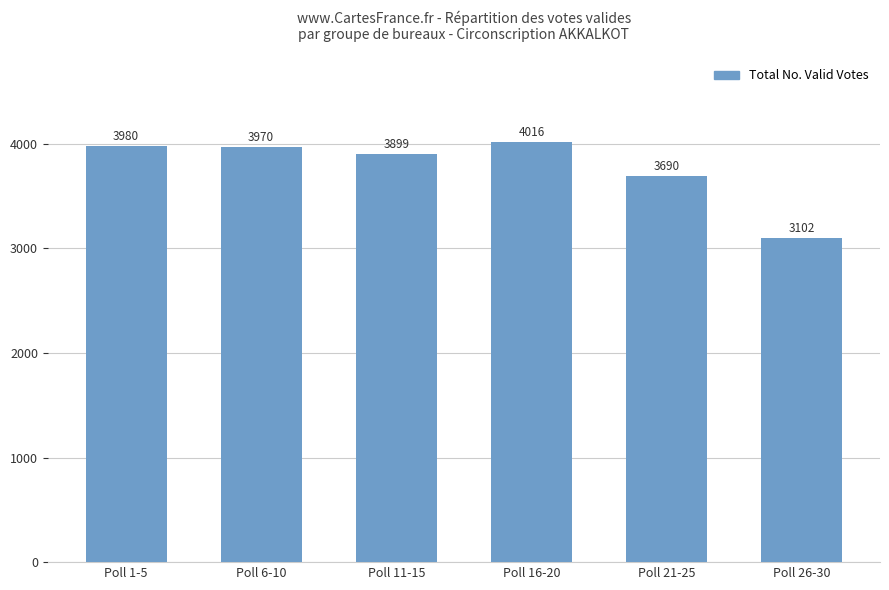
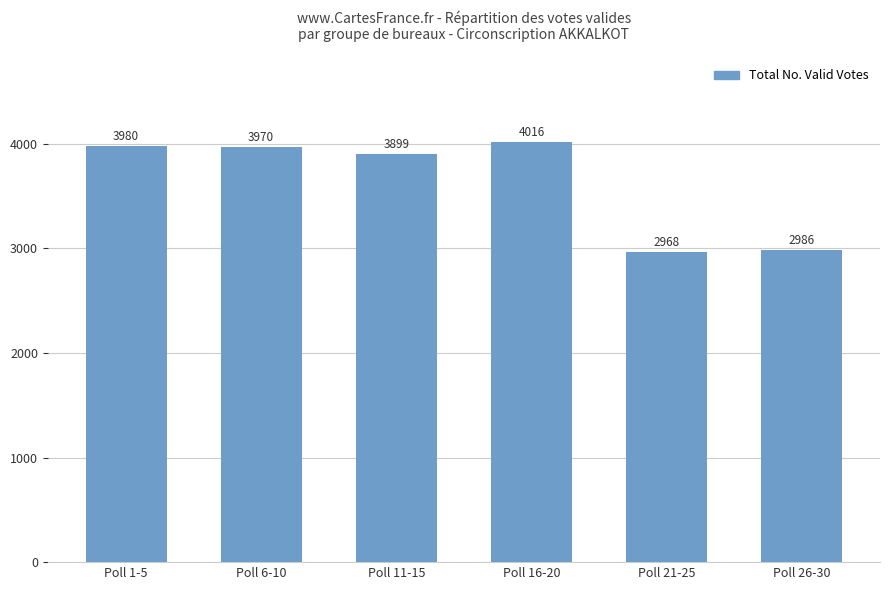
  {
    "Poll 1-5": 3980,
    "Poll 6-10": 3970,
    "Poll 11-15": 3899,
    "Poll 16-20": 4016,
-   "Poll 21-25": 3690,
-   "Poll 26-30": 3102
+   "Poll 21-25": 2968,
+   "Poll 26-30": 2986
  }
